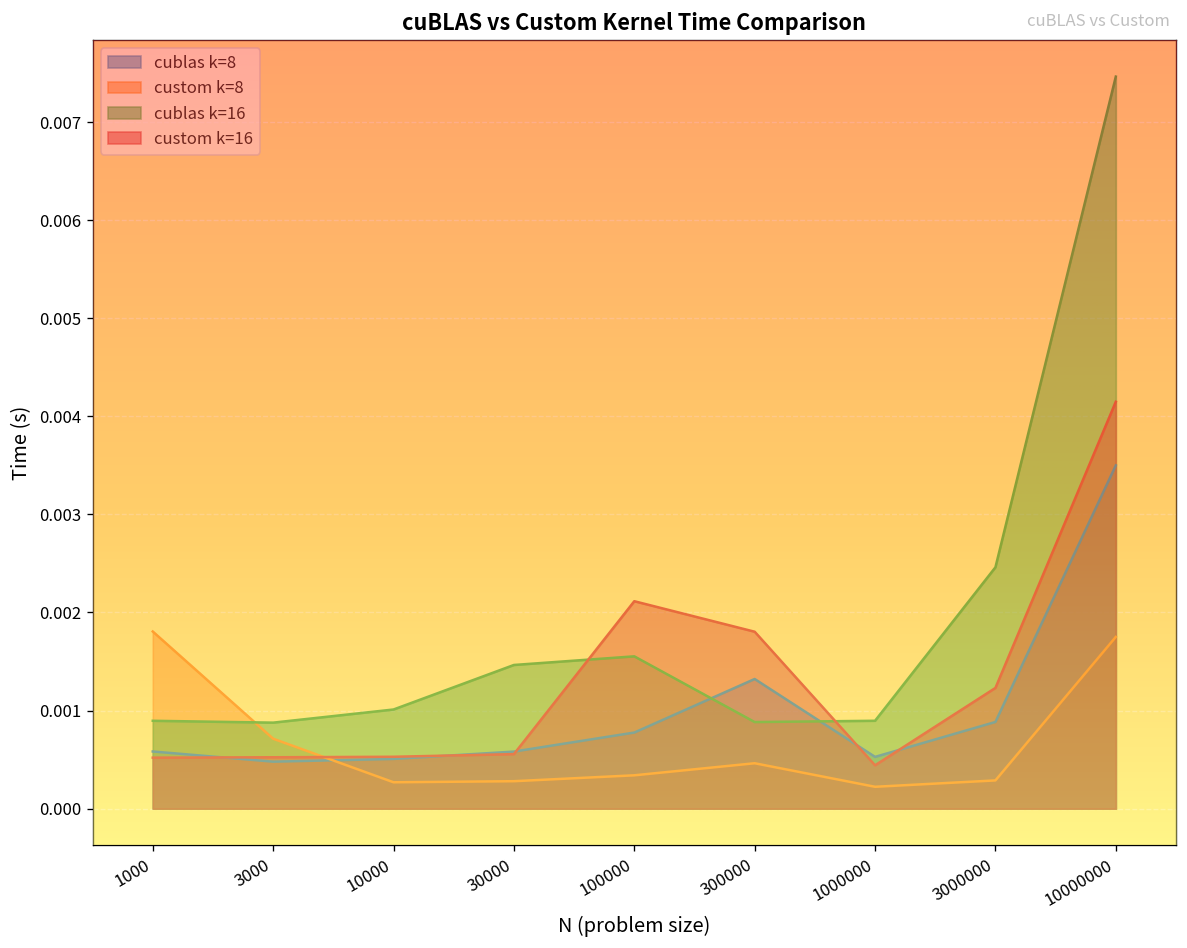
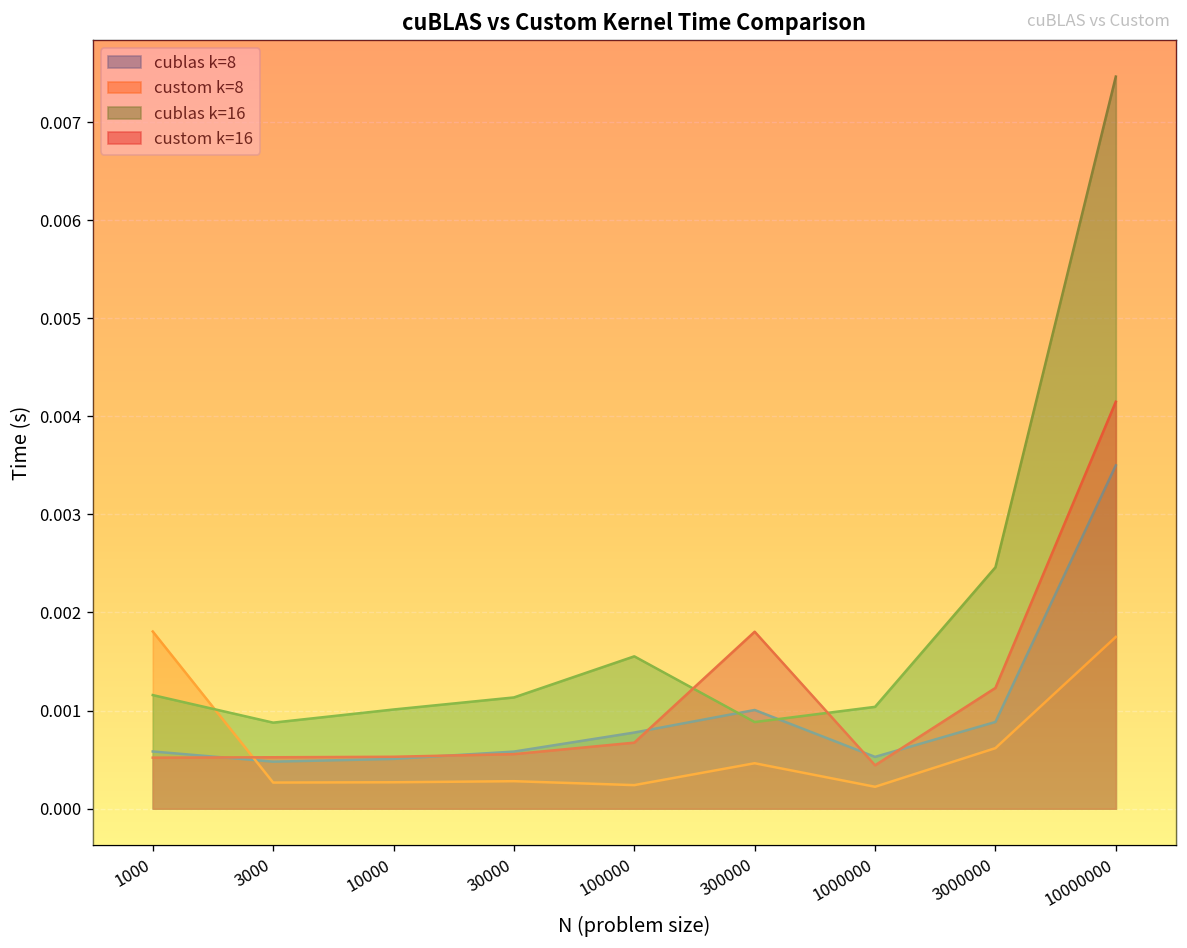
  {
    "cublas k=8": {
      "1000": 0.0006,
      "3000": 0.0005,
      "100000": 0.0008,
-     "300000": 0.0013,
+     "300000": 0.0010,
      "1000000": 0.0005,
      "3000000": 0.0009,
      "10000000": 0.0035
    },
    "custom k=8": {
      "1000": 0.0018,
-     "3000": 0.0007,
+     "3000": 0.0003,
      "10000": 0.0003,
      "30000": 0.0003,
-     "100000": 0.0003,
+     "100000": 0.0002,
      "300000": 0.0005,
      "1000000": 0.0002,
-     "3000000": 0.0003,
+     "3000000": 0.0006,
      "10000000": 0.0018
    },
    "cublas k=16": {
-     "1000": 0.0009,
+     "1000": 0.0012,
      "3000": 0.0009,
      "10000": 0.0010,
-     "30000": 0.0015,
+     "30000": 0.0011,
      "100000": 0.0016,
      "300000": 0.0009,
-     "1000000": 0.0009,
+     "1000000": 0.0010,
      "3000000": 0.0025,
      "10000000": 0.0075
    },
    "custom k=16": {
      "1000": 0.0005,
      "3000": 0.0005,
-     "100000": 0.0021,
+     "100000": 0.0007,
      "300000": 0.0018,
      "1000000": 0.0004,
      "3000000": 0.0012,
      "10000000": 0.0041
    }
  }
